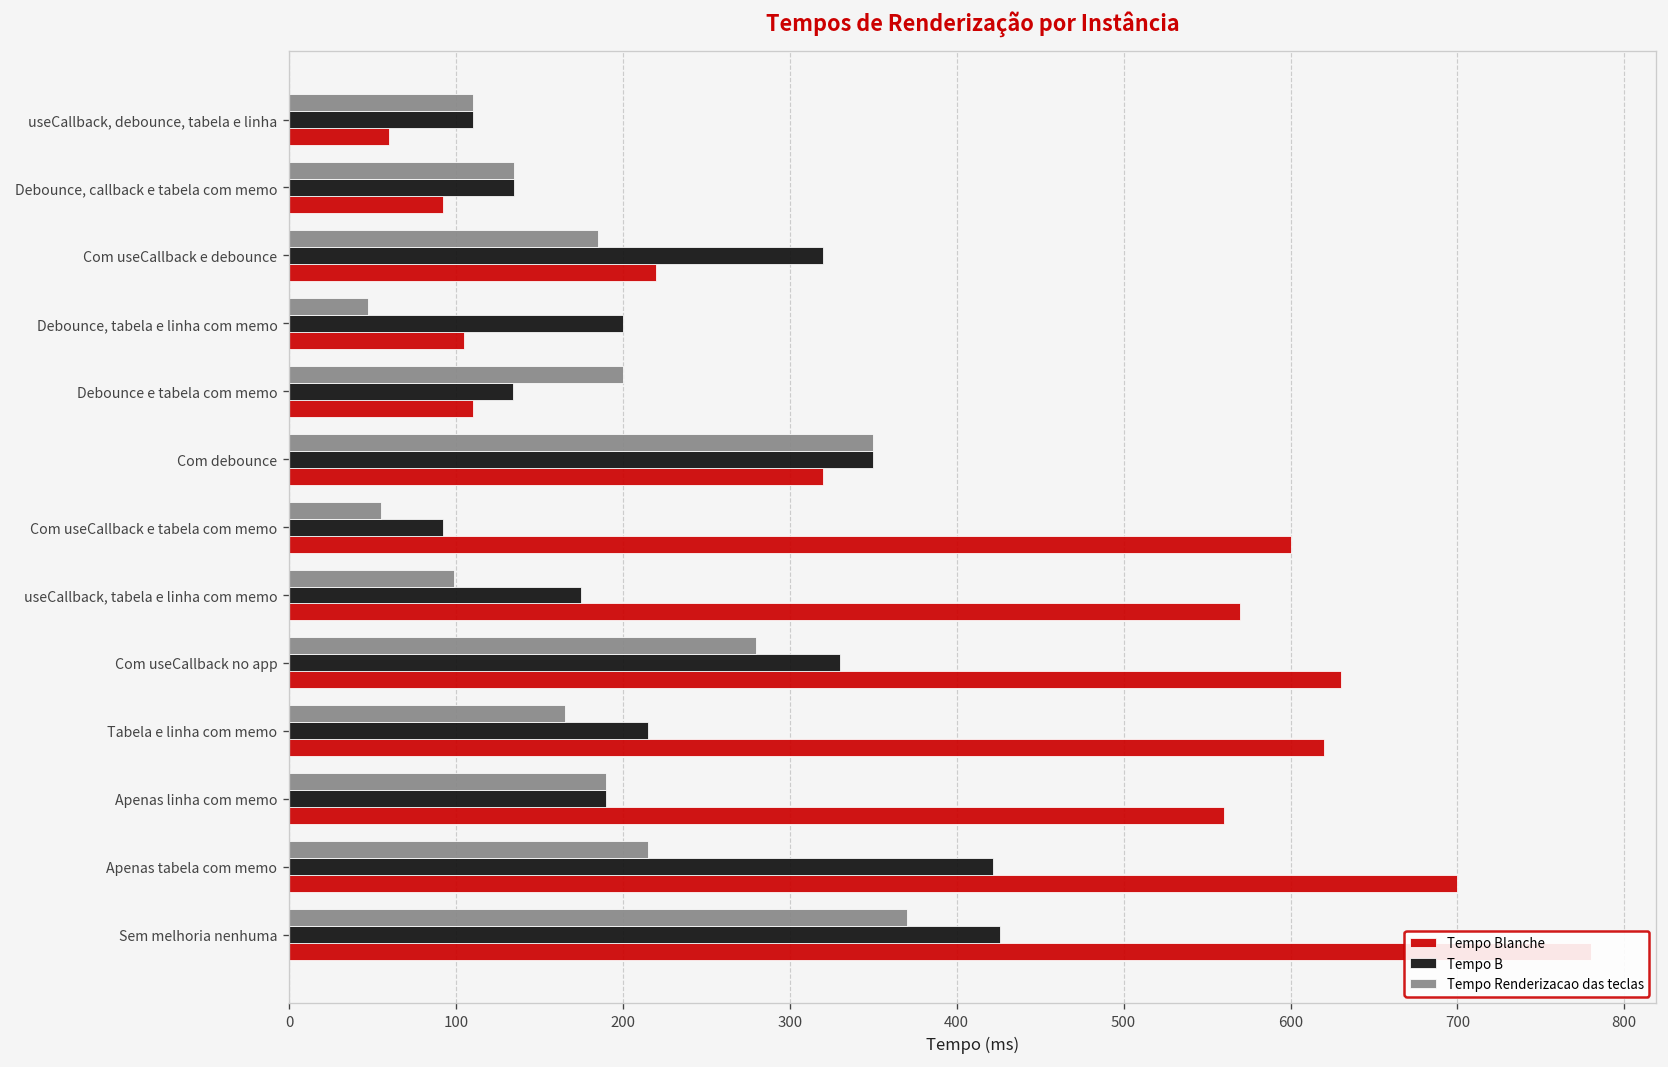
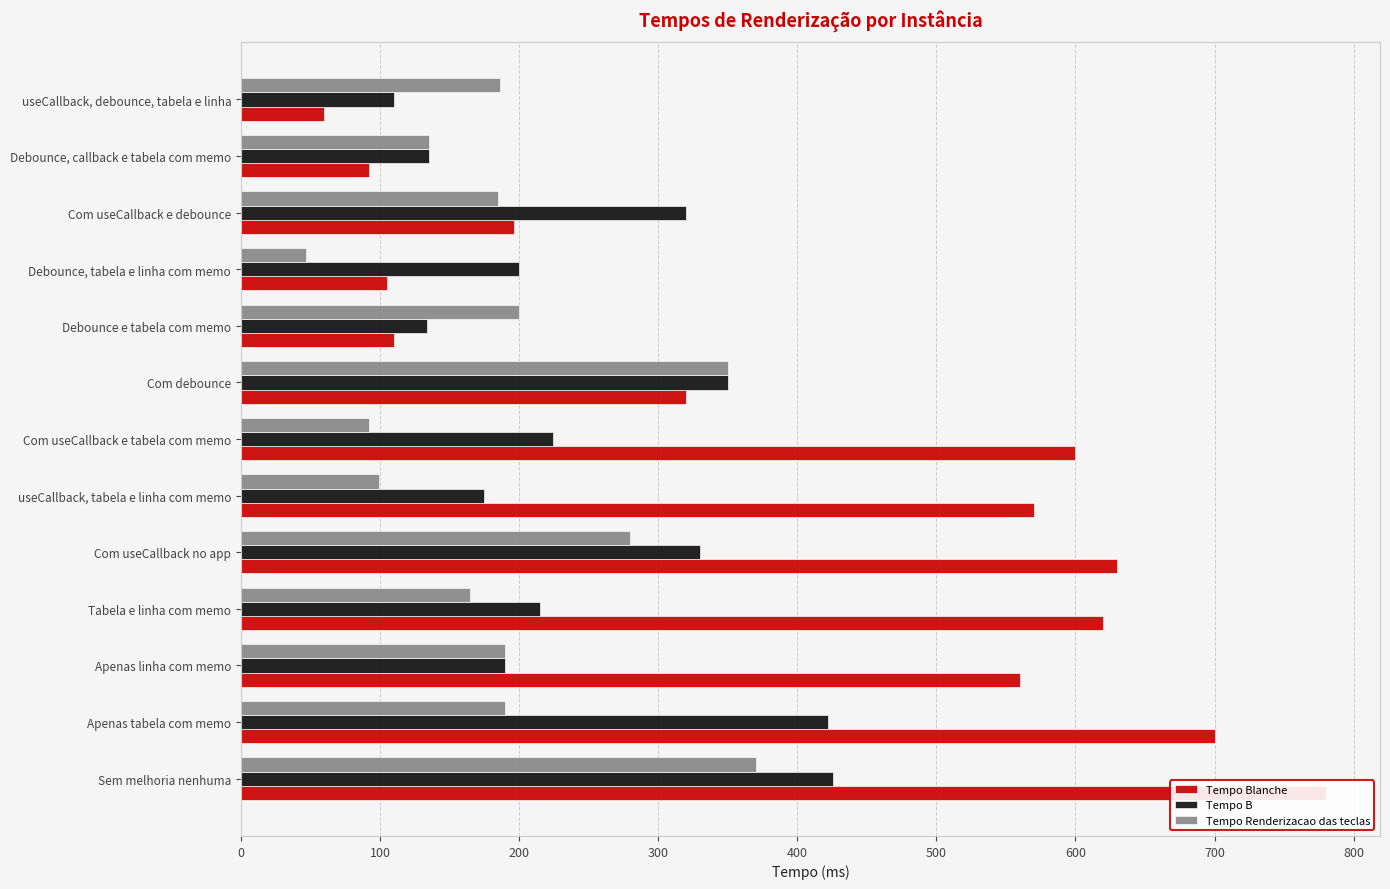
  {
    "Tempo Blanche": {
      "useCallback, debounce, tabela e linha": 60,
      "Debounce, callback e tabela com memo": 92,
-     "Com useCallback e debounce": 220,
+     "Com useCallback e debounce": 196,
      "Debounce, tabela e linha com memo": 105,
      "Debounce e tabela com memo": 110,
      "Com debounce": 320,
      "Com useCallback e tabela com memo": 600,
      "useCallback, tabela e linha com memo": 570,
      "Com useCallback no app": 630,
      "Tabela e linha com memo": 620,
      "Apenas linha com memo": 560,
      "Apenas tabela com memo": 700
    },
    "Tempo B": {
      "useCallback, debounce, tabela e linha": 110,
      "Debounce, callback e tabela com memo": 135,
      "Com useCallback e debounce": 320,
      "Debounce, tabela e linha com memo": 200,
      "Debounce e tabela com memo": 134,
      "Com debounce": 350,
-     "Com useCallback e tabela com memo": 92,
+     "Com useCallback e tabela com memo": 224,
      "useCallback, tabela e linha com memo": 175,
      "Com useCallback no app": 330,
      "Tabela e linha com memo": 215,
      "Apenas linha com memo": 190,
      "Apenas tabela com memo": 422,
      "Sem melhoria nenhuma": 426
    },
    "Tempo Renderizacao das teclas": {
-     "useCallback, debounce, tabela e linha": 110,
+     "useCallback, debounce, tabela e linha": 186,
      "Debounce, callback e tabela com memo": 135,
      "Com useCallback e debounce": 185,
      "Debounce, tabela e linha com memo": 47,
      "Debounce e tabela com memo": 200,
      "Com debounce": 350,
-     "Com useCallback e tabela com memo": 55,
+     "Com useCallback e tabela com memo": 92,
      "useCallback, tabela e linha com memo": 99,
      "Com useCallback no app": 280,
      "Tabela e linha com memo": 165,
      "Apenas linha com memo": 190,
-     "Apenas tabela com memo": 215,
+     "Apenas tabela com memo": 190,
      "Sem melhoria nenhuma": 370
    }
  }
